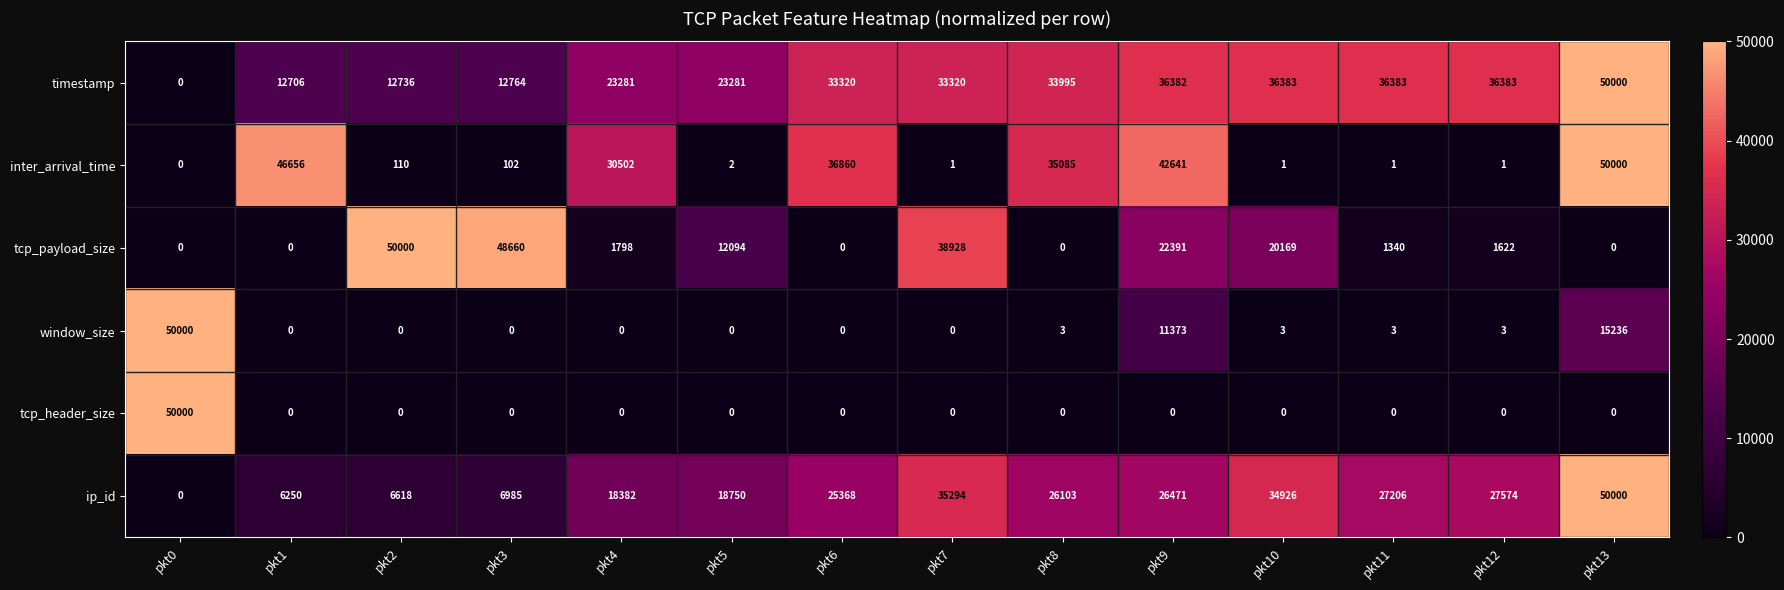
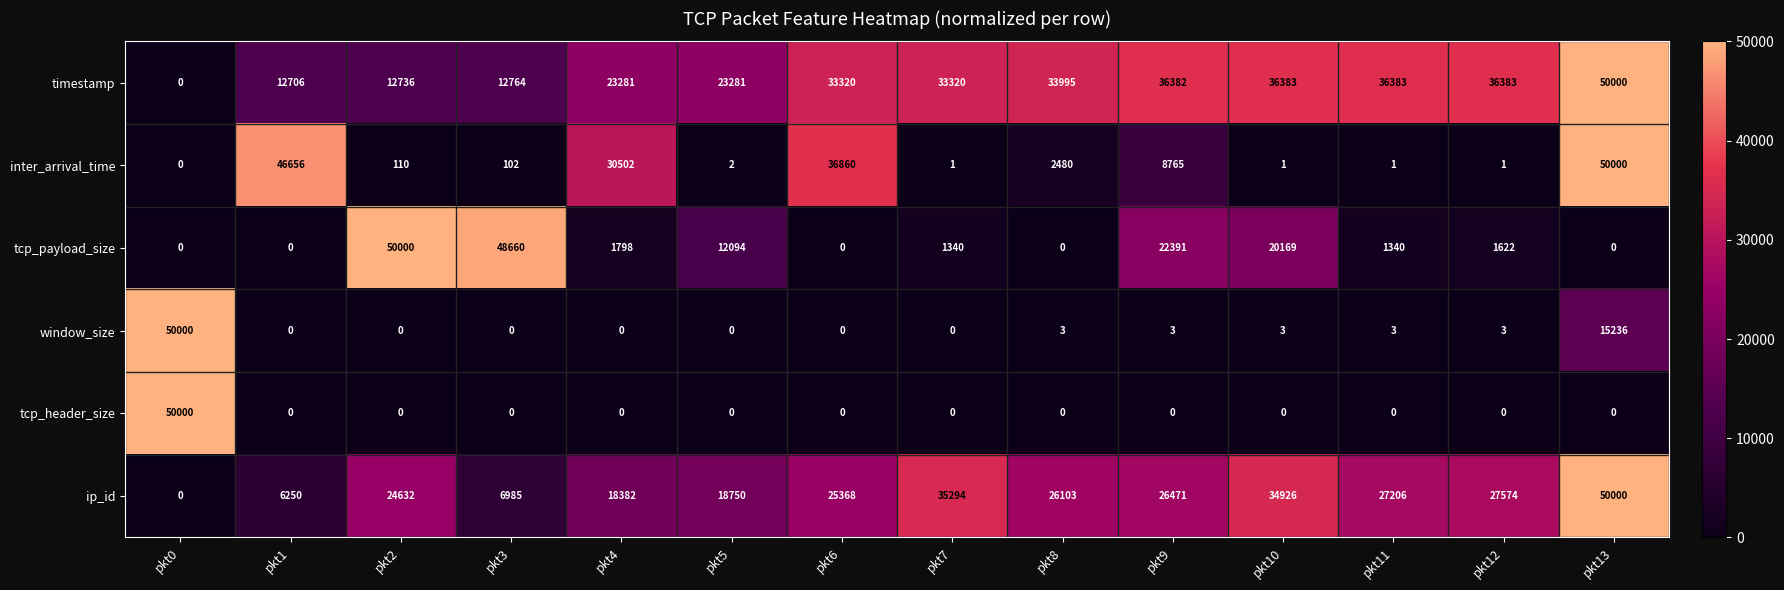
  {
    "timestamp": {
      "pkt0": 0,
      "pkt1": 12706,
      "pkt2": 12736,
      "pkt3": 12764,
      "pkt4": 23281,
      "pkt5": 23281,
      "pkt6": 33320,
      "pkt7": 33320,
      "pkt8": 33995,
      "pkt9": 36382,
      "pkt10": 36383,
      "pkt11": 36383,
      "pkt12": 36383,
      "pkt13": 50000
    },
    "inter_arrival_time": {
      "pkt0": 0,
      "pkt1": 46656,
      "pkt2": 110,
      "pkt3": 102,
      "pkt4": 30502,
      "pkt5": 2,
      "pkt6": 36860,
      "pkt7": 1,
-     "pkt8": 35085,
-     "pkt9": 42641,
+     "pkt8": 2480,
+     "pkt9": 8765,
      "pkt10": 1,
      "pkt11": 1,
      "pkt12": 1,
      "pkt13": 50000
    },
    "tcp_payload_size": {
      "pkt0": 0,
      "pkt1": 0,
      "pkt2": 50000,
      "pkt3": 48660,
      "pkt4": 1798,
      "pkt5": 12094,
      "pkt6": 0,
-     "pkt7": 38928,
+     "pkt7": 1340,
      "pkt8": 0,
      "pkt9": 22391,
      "pkt10": 20169,
      "pkt11": 1340,
      "pkt12": 1622,
      "pkt13": 0
    },
    "window_size": {
      "pkt0": 50000,
      "pkt1": 0,
      "pkt2": 0,
      "pkt3": 0,
      "pkt4": 0,
      "pkt5": 0,
      "pkt6": 0,
      "pkt7": 0,
      "pkt8": 3,
-     "pkt9": 11373,
+     "pkt9": 3,
      "pkt10": 3,
      "pkt11": 3,
      "pkt12": 3,
      "pkt13": 15236
    },
    "tcp_header_size": {
      "pkt0": 50000,
      "pkt1": 0,
      "pkt2": 0,
      "pkt3": 0,
      "pkt4": 0,
      "pkt5": 0,
      "pkt6": 0,
      "pkt7": 0,
      "pkt8": 0,
      "pkt9": 0,
      "pkt10": 0,
      "pkt11": 0,
      "pkt12": 0,
      "pkt13": 0
    },
    "ip_id": {
      "pkt0": 0,
      "pkt1": 6250,
-     "pkt2": 6618,
+     "pkt2": 24632,
      "pkt3": 6985,
      "pkt4": 18382,
      "pkt5": 18750,
      "pkt6": 25368,
      "pkt7": 35294,
      "pkt8": 26103,
      "pkt9": 26471,
      "pkt10": 34926,
      "pkt11": 27206,
      "pkt12": 27574,
      "pkt13": 50000
    }
  }
